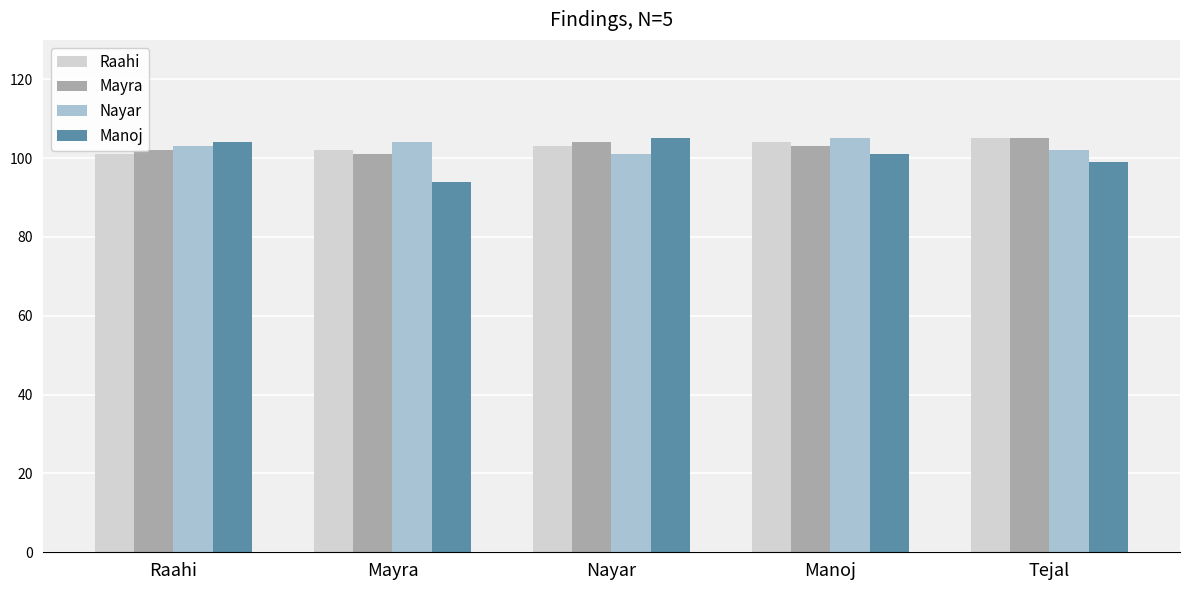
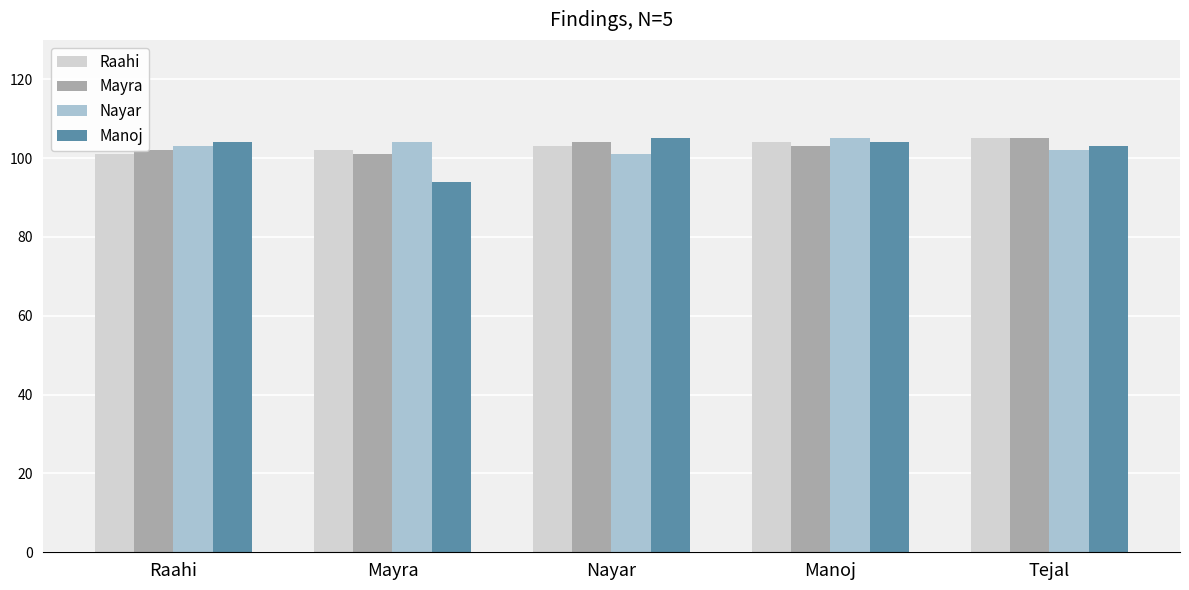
  {
    "Manoj": {
      "Raahi": 104,
      "Mayra": 94,
      "Nayar": 105,
-     "Manoj": 101,
-     "Tejal": 99
+     "Manoj": 104,
+     "Tejal": 103
    }
  }
